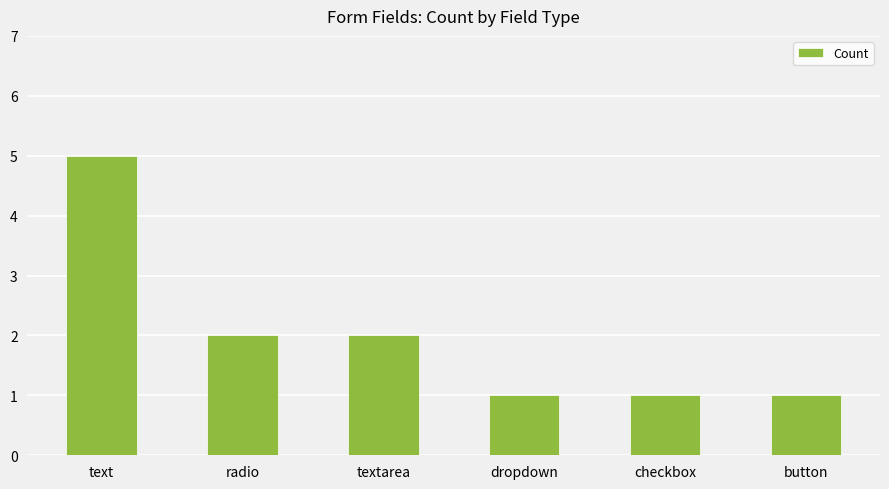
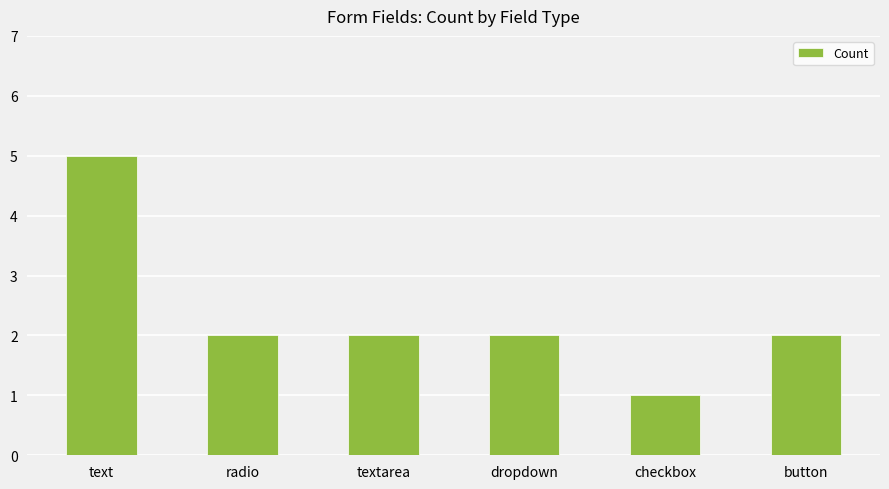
  {
    "text": 5,
    "radio": 2,
    "textarea": 2,
-   "dropdown": 1,
+   "dropdown": 2,
    "checkbox": 1,
-   "button": 1
+   "button": 2
  }
